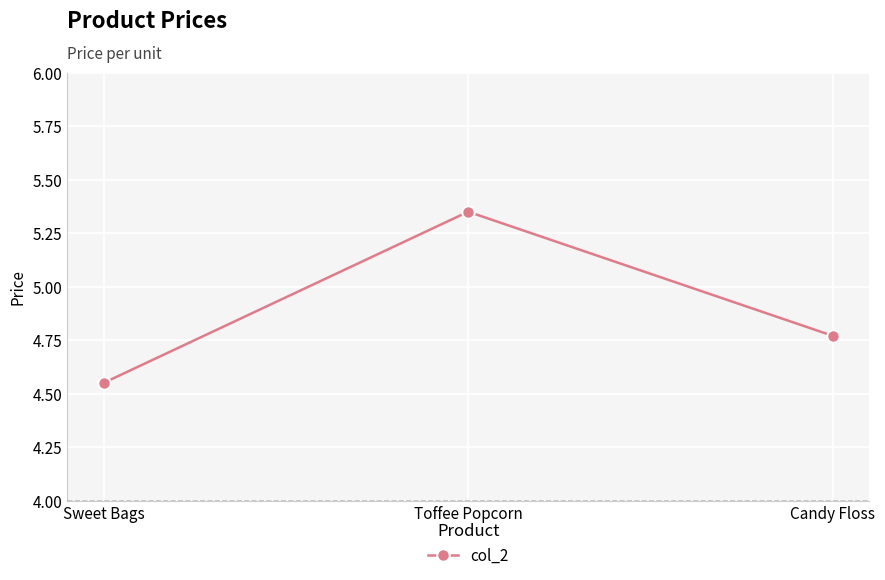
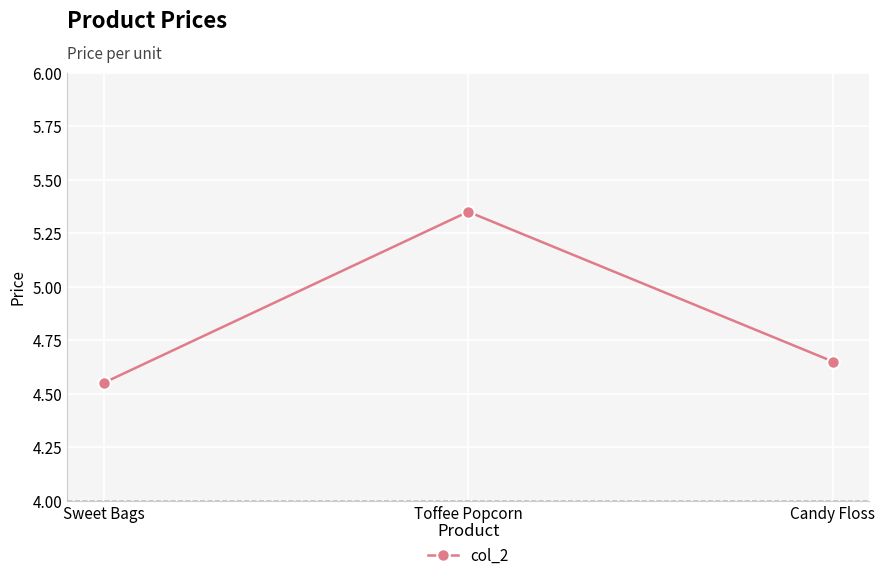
  {
    "Sweet Bags": 4.55,
    "Toffee Popcorn": 5.35,
-   "Candy Floss": 4.77
+   "Candy Floss": 4.65
  }
